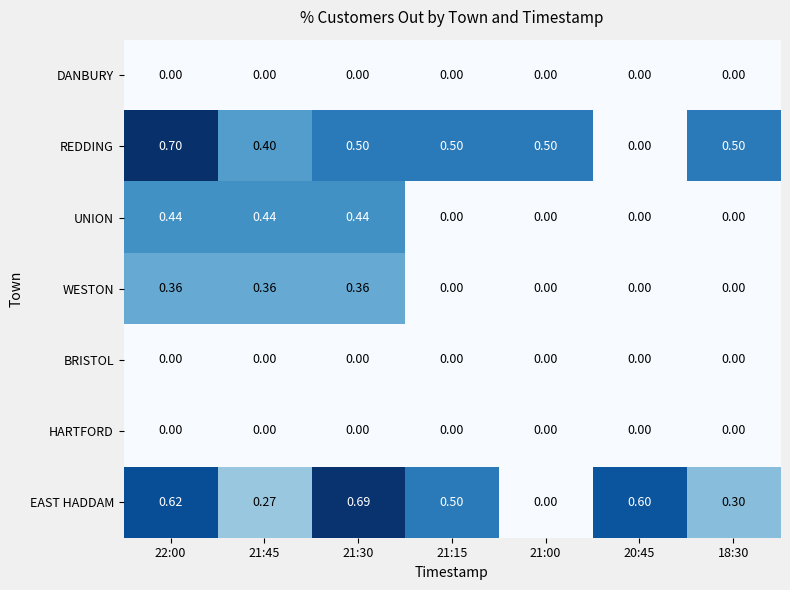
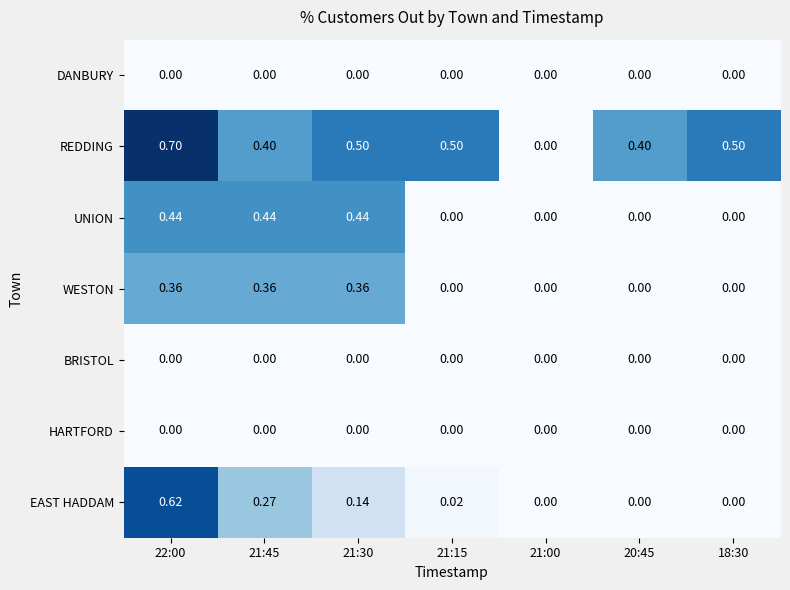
  {
    "DANBURY": {
      "22:00": 0.00,
      "21:45": 0.00,
      "21:30": 0.00,
      "21:15": 0.00,
      "21:00": 0.00,
      "20:45": 0.00,
      "18:30": 0.00
    },
    "REDDING": {
      "22:00": 0.70,
      "21:45": 0.40,
      "21:30": 0.50,
      "21:15": 0.50,
-     "21:00": 0.50,
-     "20:45": 0.00,
+     "21:00": 0.00,
+     "20:45": 0.40,
      "18:30": 0.50
    },
    "UNION": {
      "22:00": 0.44,
      "21:45": 0.44,
      "21:30": 0.44,
      "21:15": 0.00,
      "21:00": 0.00,
      "20:45": 0.00,
      "18:30": 0.00
    },
    "WESTON": {
      "22:00": 0.36,
      "21:45": 0.36,
      "21:30": 0.36,
      "21:15": 0.00,
      "21:00": 0.00,
      "20:45": 0.00,
      "18:30": 0.00
    },
    "BRISTOL": {
      "22:00": 0.00,
      "21:45": 0.00,
      "21:30": 0.00,
      "21:15": 0.00,
      "21:00": 0.00,
      "20:45": 0.00,
      "18:30": 0.00
    },
    "HARTFORD": {
      "22:00": 0.00,
      "21:45": 0.00,
      "21:30": 0.00,
      "21:15": 0.00,
      "21:00": 0.00,
      "20:45": 0.00,
      "18:30": 0.00
    },
    "EAST HADDAM": {
      "22:00": 0.62,
      "21:45": 0.27,
-     "21:30": 0.69,
-     "21:15": 0.50,
+     "21:30": 0.14,
+     "21:15": 0.02,
      "21:00": 0.00,
-     "20:45": 0.60,
-     "18:30": 0.30
+     "20:45": 0.00,
+     "18:30": 0.00
    }
  }
